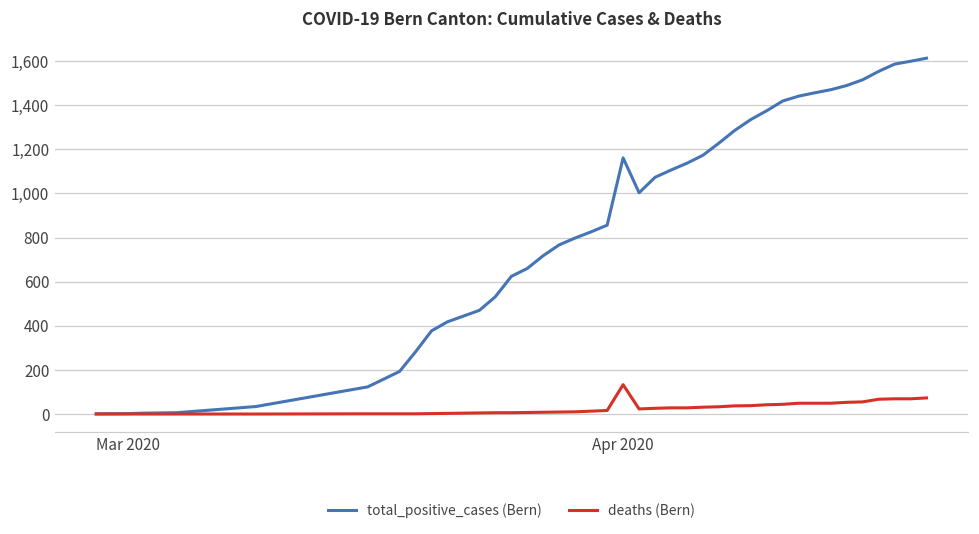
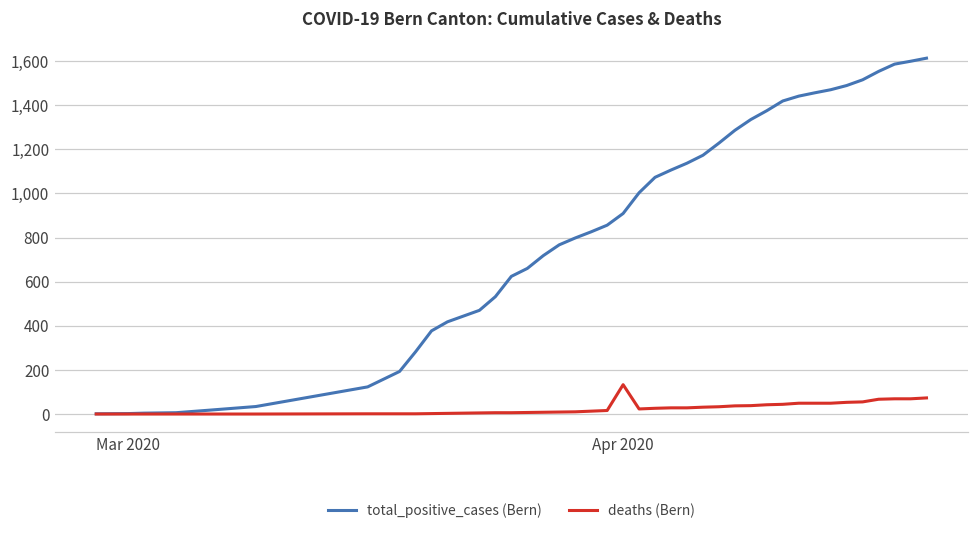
  {
    "total_positive_cases (Bern)": {
-     "Apr 2020": "1,160"
+     "Apr 2020": "910"
    },
    "deaths (Bern)": {
      "Apr 2020": "130"
    }
  }
